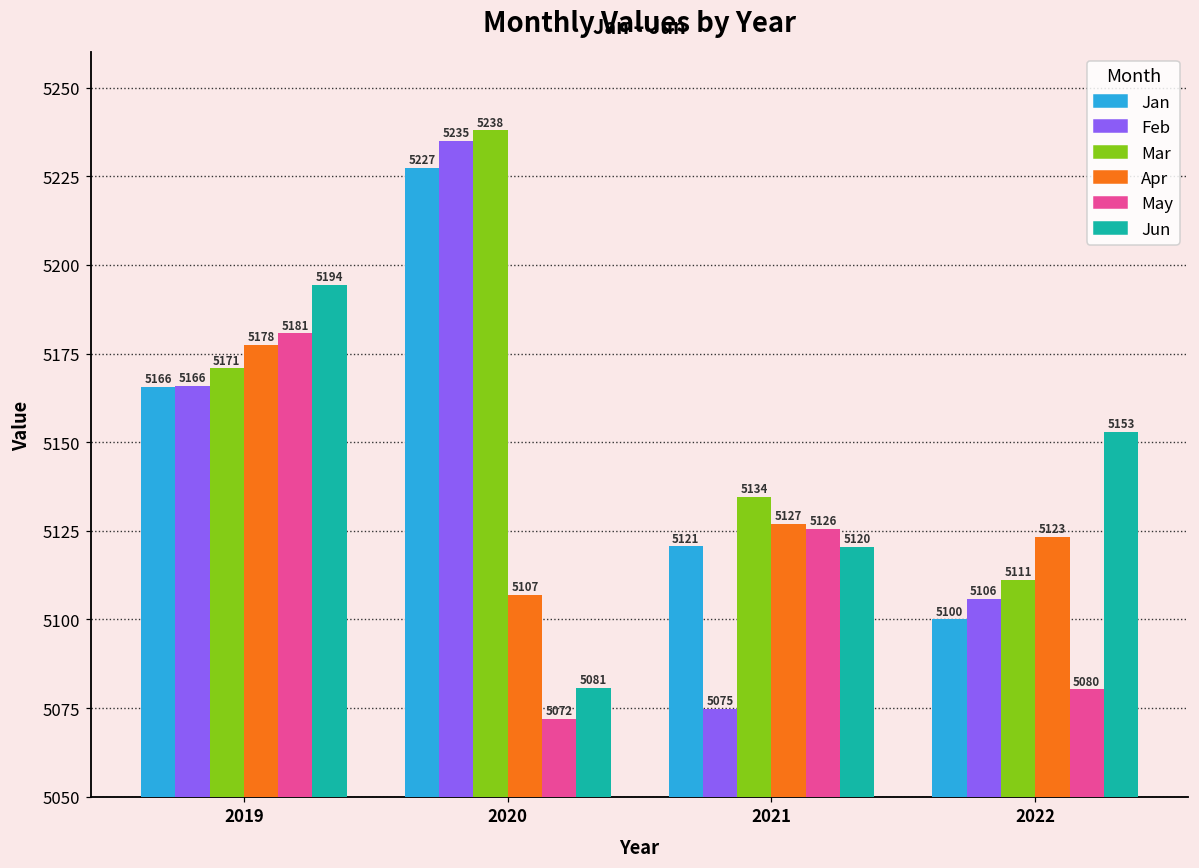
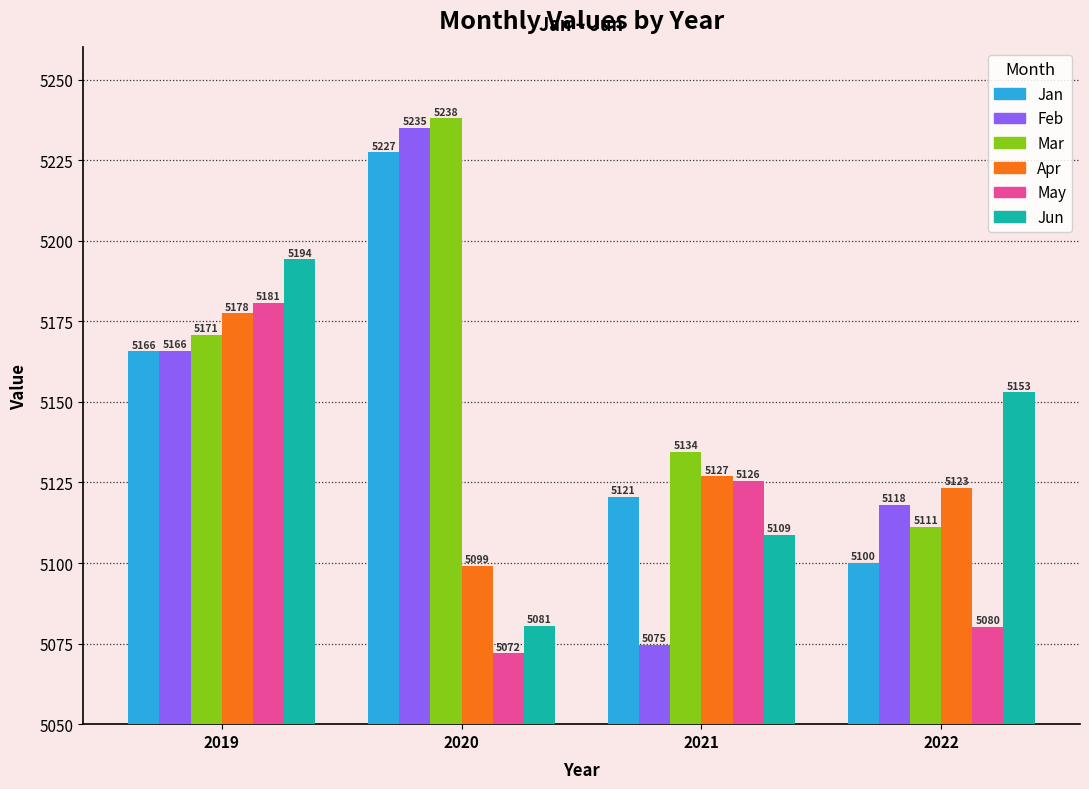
  {
    "Jan": {
      "2019": 5166,
      "2020": 5227,
      "2021": 5121,
      "2022": 5100
    },
    "Feb": {
      "2019": 5166,
      "2020": 5235,
      "2021": 5075,
-     "2022": 5106
+     "2022": 5118
    },
    "Mar": {
      "2019": 5171,
      "2020": 5238,
      "2021": 5134,
      "2022": 5111
    },
    "Apr": {
      "2019": 5178,
-     "2020": 5107,
+     "2020": 5099,
      "2021": 5127,
      "2022": 5123
    },
    "May": {
      "2019": 5181,
      "2020": 5072,
      "2021": 5126,
      "2022": 5080
    },
    "Jun": {
      "2019": 5194,
      "2020": 5081,
-     "2021": 5120,
+     "2021": 5109,
      "2022": 5153
    }
  }
